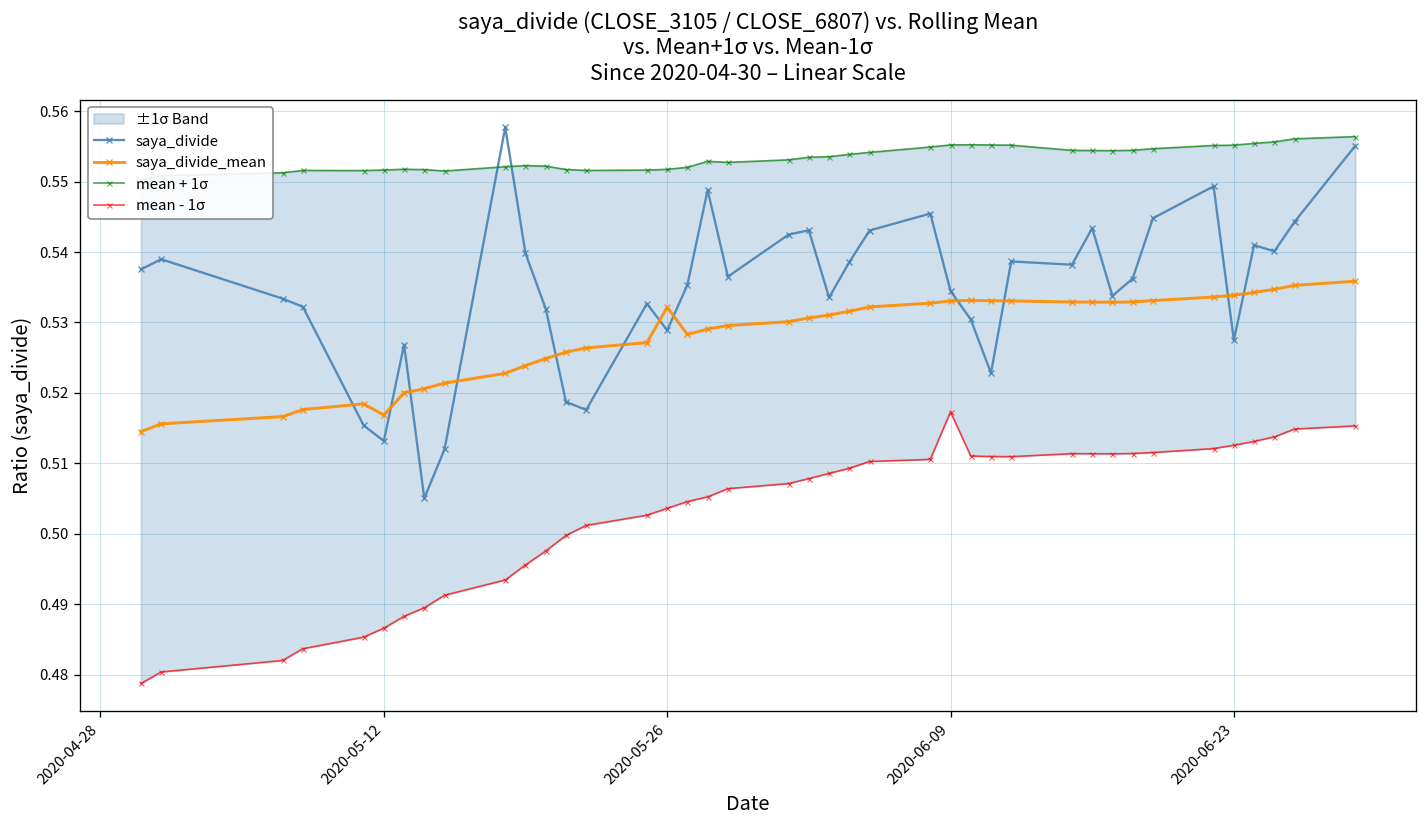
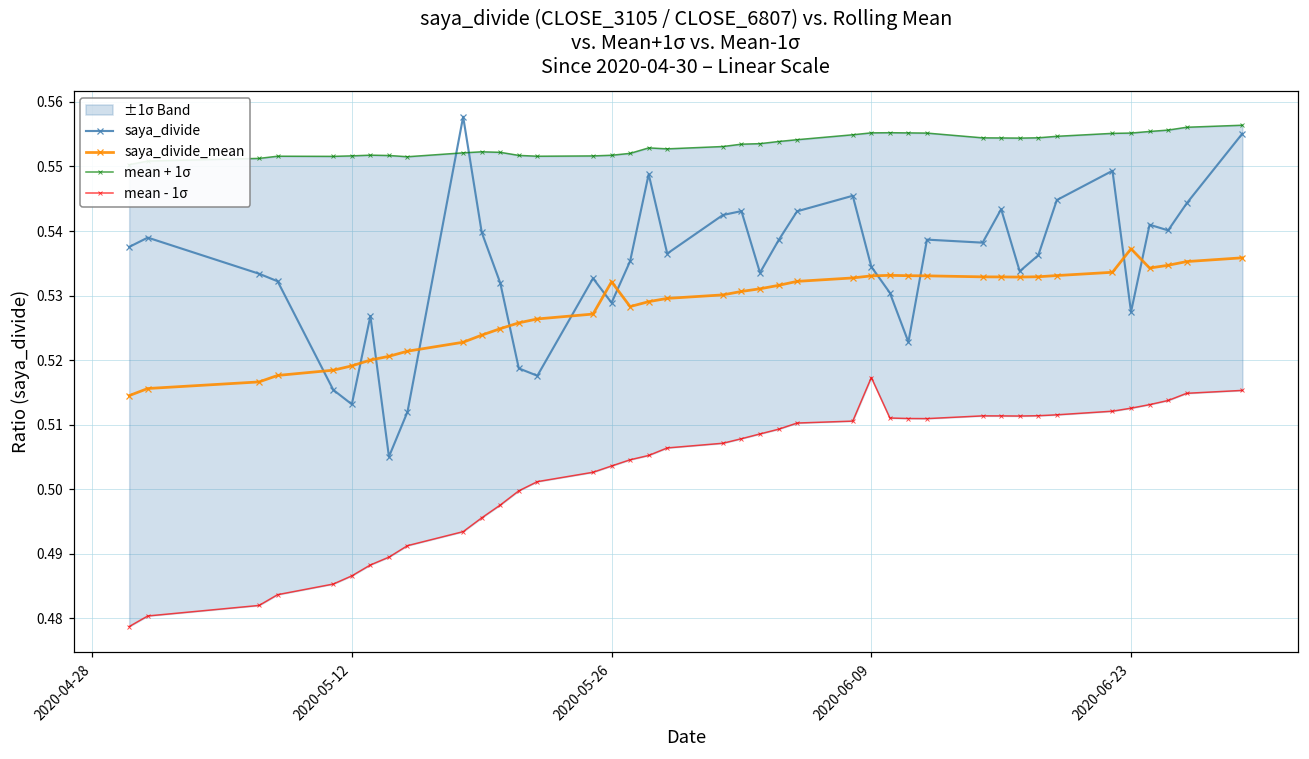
  {
    "saya_divide_mean": {
-     "2020-05-12": 0.517,
+     "2020-05-12": 0.519,
      "2020-05-26": 0.532,
      "2020-06-09": 0.533,
-     "2020-06-23": 0.534
+     "2020-06-23": 0.537
    },
    "mean - 1σ": {
      "2020-05-12": 0.487,
      "2020-05-26": 0.504,
      "2020-06-09": 0.517,
      "2020-06-23": 0.513
    }
  }
